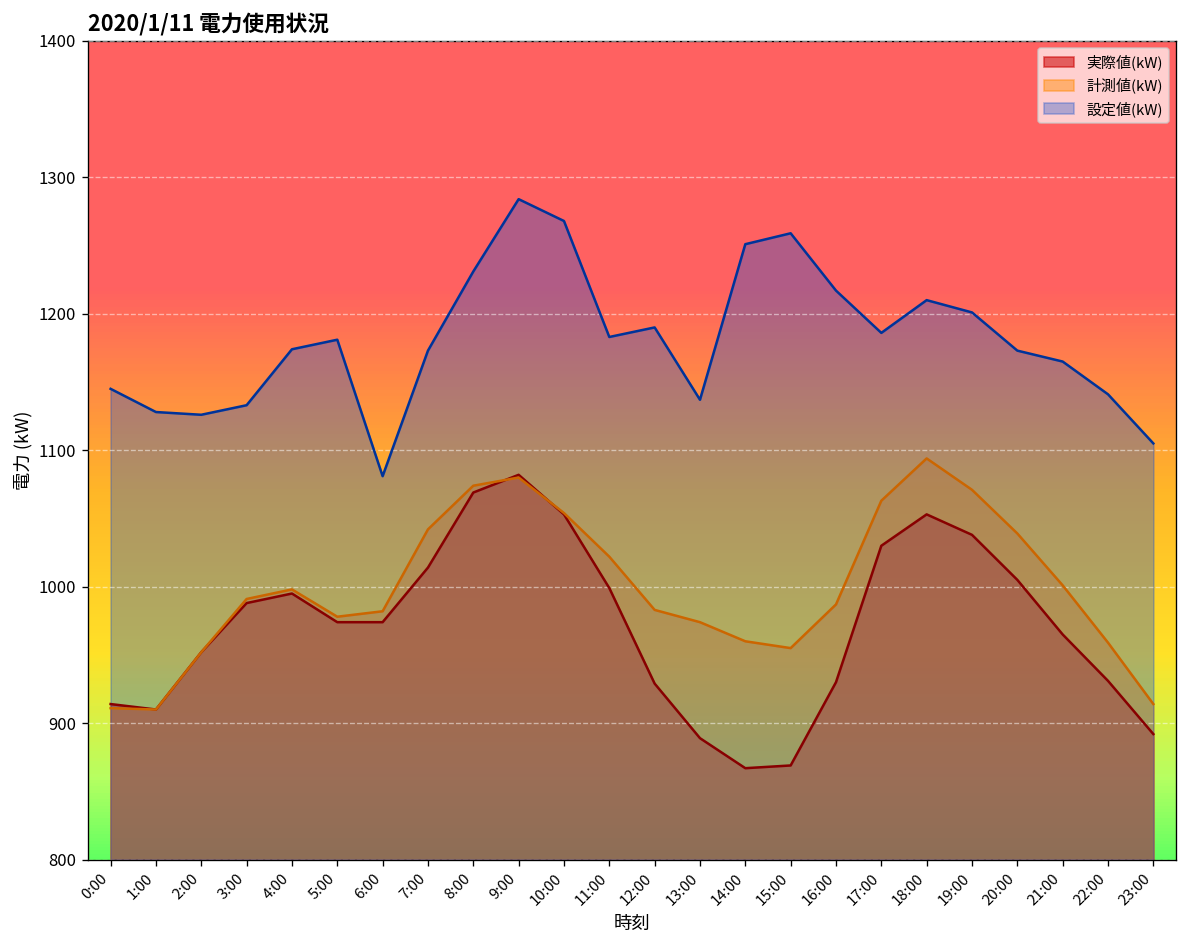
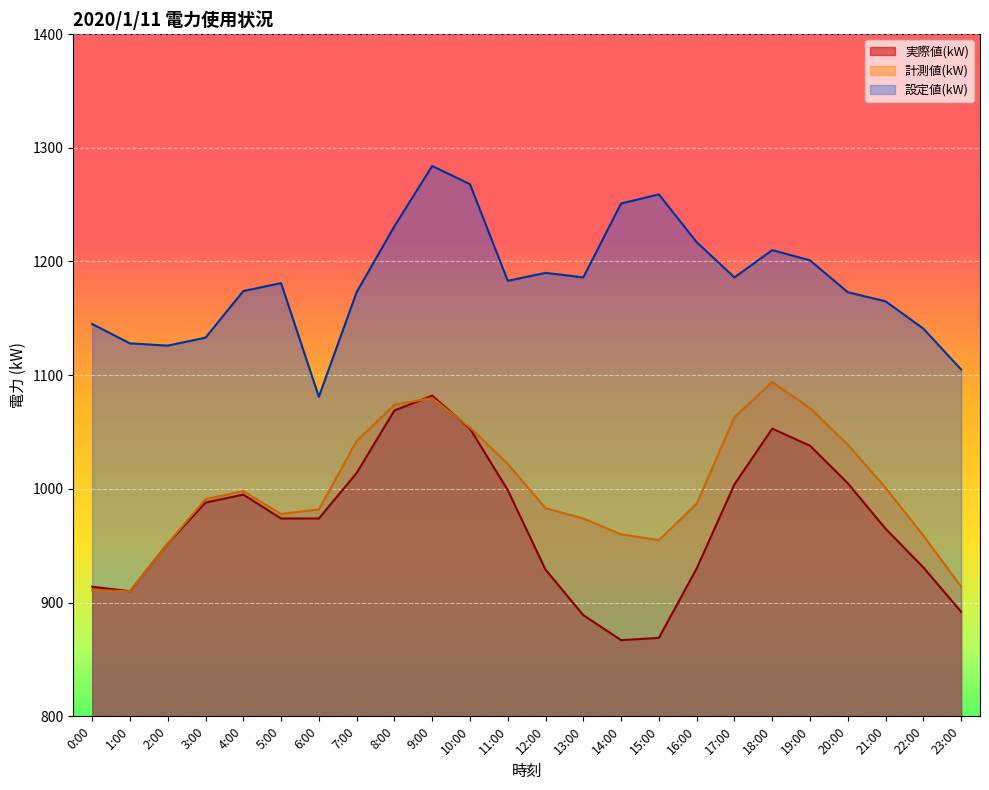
  {
    "実際値(kW)": {
      "0:00": 914,
      "3:00": 988,
      "4:00": 995,
      "5:00": 974,
      "6:00": 974,
      "7:00": 1014,
      "8:00": 1069,
      "11:00": 999,
      "12:00": 929,
      "13:00": 889,
      "14:00": 867,
      "15:00": 869,
      "16:00": 930,
-     "17:00": 1030,
+     "17:00": 1004,
      "18:00": 1053,
      "19:00": 1038,
      "20:00": 1005,
      "21:00": 965,
      "22:00": 931,
      "23:00": 892
    },
    "計測値(kW)": {
      "0:00": 911,
      "3:00": 991,
      "4:00": 998,
      "5:00": 978,
      "6:00": 982,
      "7:00": 1042,
      "8:00": 1074,
      "11:00": 1022,
      "12:00": 983,
      "13:00": 974,
      "14:00": 960,
      "15:00": 955,
      "16:00": 987,
      "17:00": 1063,
      "18:00": 1094,
      "19:00": 1071,
      "20:00": 1039,
      "21:00": 1001,
      "22:00": 959,
      "23:00": 914
    },
    "設定値(kW)": {
      "0:00": 1145,
      "1:00": 1128,
      "2:00": 1126,
      "3:00": 1133,
      "4:00": 1174,
      "5:00": 1181,
      "6:00": 1081,
      "7:00": 1173,
      "8:00": 1231,
      "9:00": 1284,
      "10:00": 1268,
      "11:00": 1183,
      "12:00": 1190,
-     "13:00": 1137,
+     "13:00": 1186,
      "14:00": 1251,
      "15:00": 1259,
      "16:00": 1217,
      "17:00": 1186,
      "18:00": 1210,
      "19:00": 1201,
      "20:00": 1173,
      "21:00": 1165,
      "22:00": 1141,
      "23:00": 1105
    }
  }
